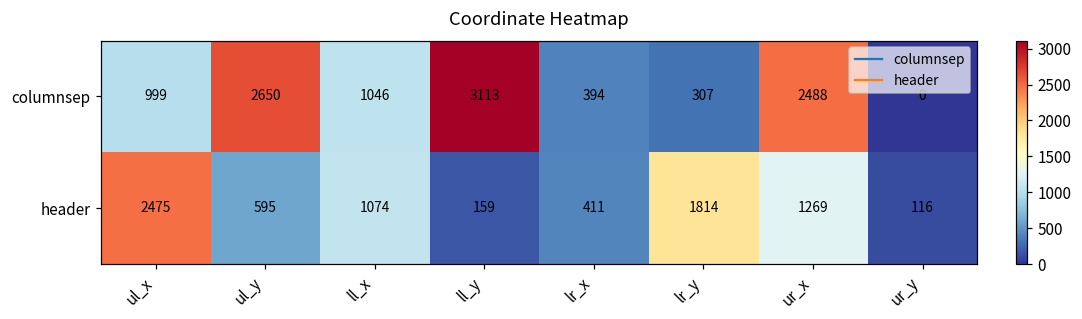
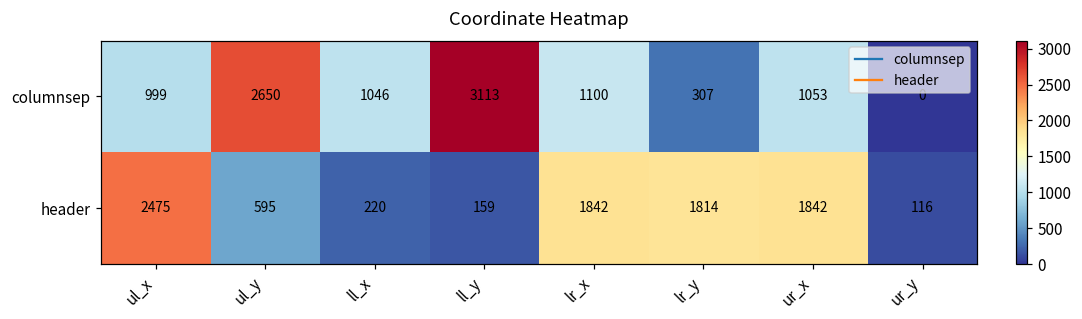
  {
    "columnsep": {
      "ul_x": 999,
      "ul_y": 2650,
      "ll_x": 1046,
      "ll_y": 3113,
-     "lr_x": 394,
+     "lr_x": 1100,
      "lr_y": 307,
-     "ur_x": 2488
+     "ur_x": 1053
    },
    "header": {
      "ul_x": 2475,
      "ul_y": 595,
-     "ll_x": 1074,
+     "ll_x": 220,
      "ll_y": 159,
-     "lr_x": 411,
+     "lr_x": 1842,
      "lr_y": 1814,
-     "ur_x": 1269,
+     "ur_x": 1842,
      "ur_y": 116
    }
  }
